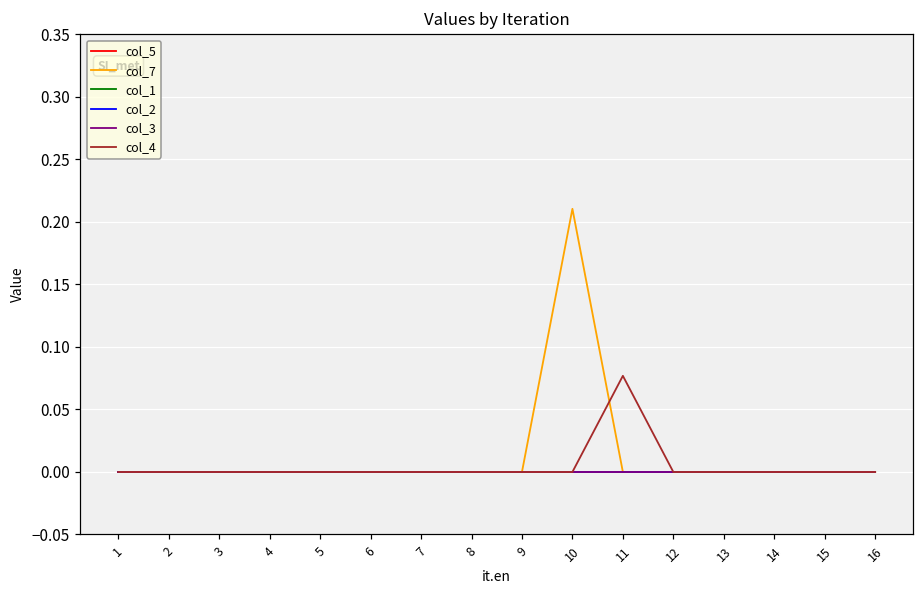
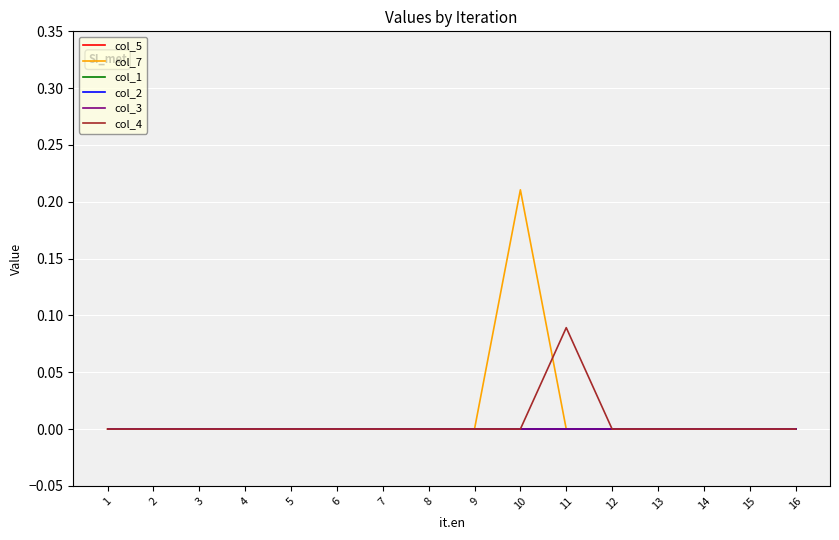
  {
    "col_7": {
      "10": 0.211
    },
    "col_4": {
-     "11": 0.077
+     "11": 0.089
    }
  }
